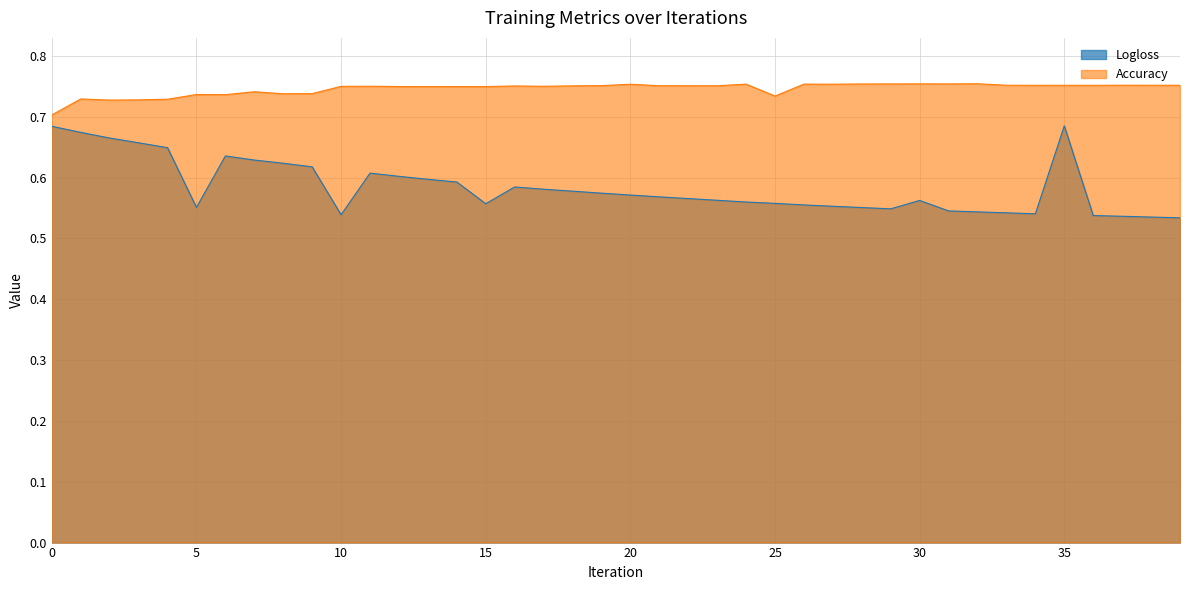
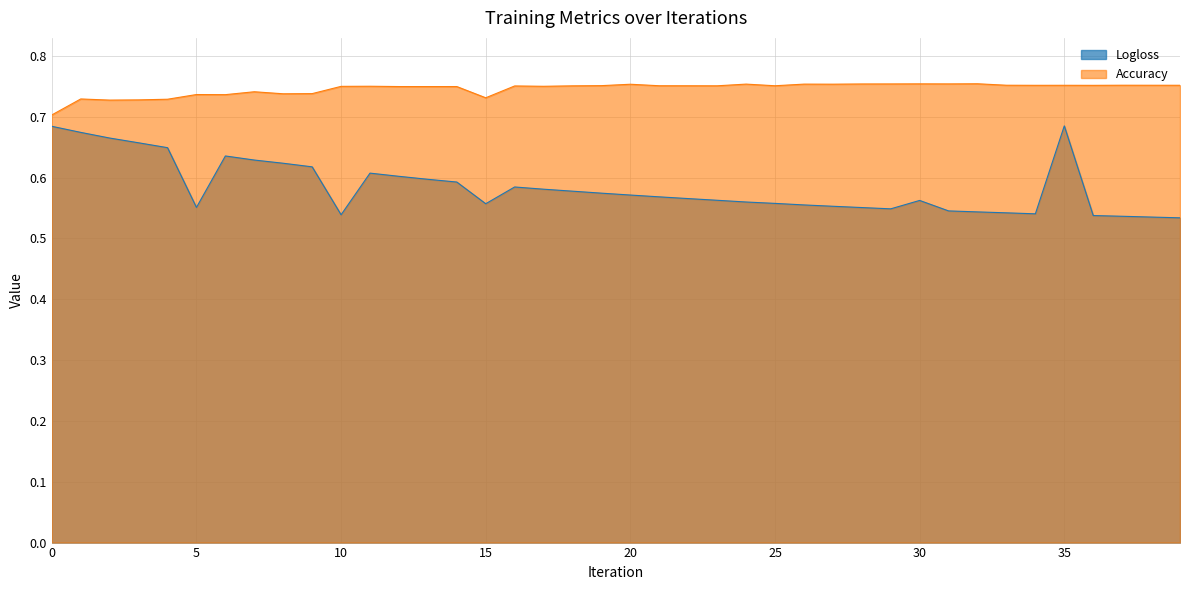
  {
    "Logloss": {
      "0": 0.68,
      "5": 0.55,
      "10": 0.54,
      "15": 0.56,
      "20": 0.57,
      "25": 0.56,
      "30": 0.56,
      "35": 0.68
    },
    "Accuracy": {
      "0": 0.70,
      "5": 0.74,
      "10": 0.75,
-     "15": 0.75,
+     "15": 0.73,
      "20": 0.75,
-     "25": 0.73,
+     "25": 0.75,
      "30": 0.75,
      "35": 0.75
    }
  }
